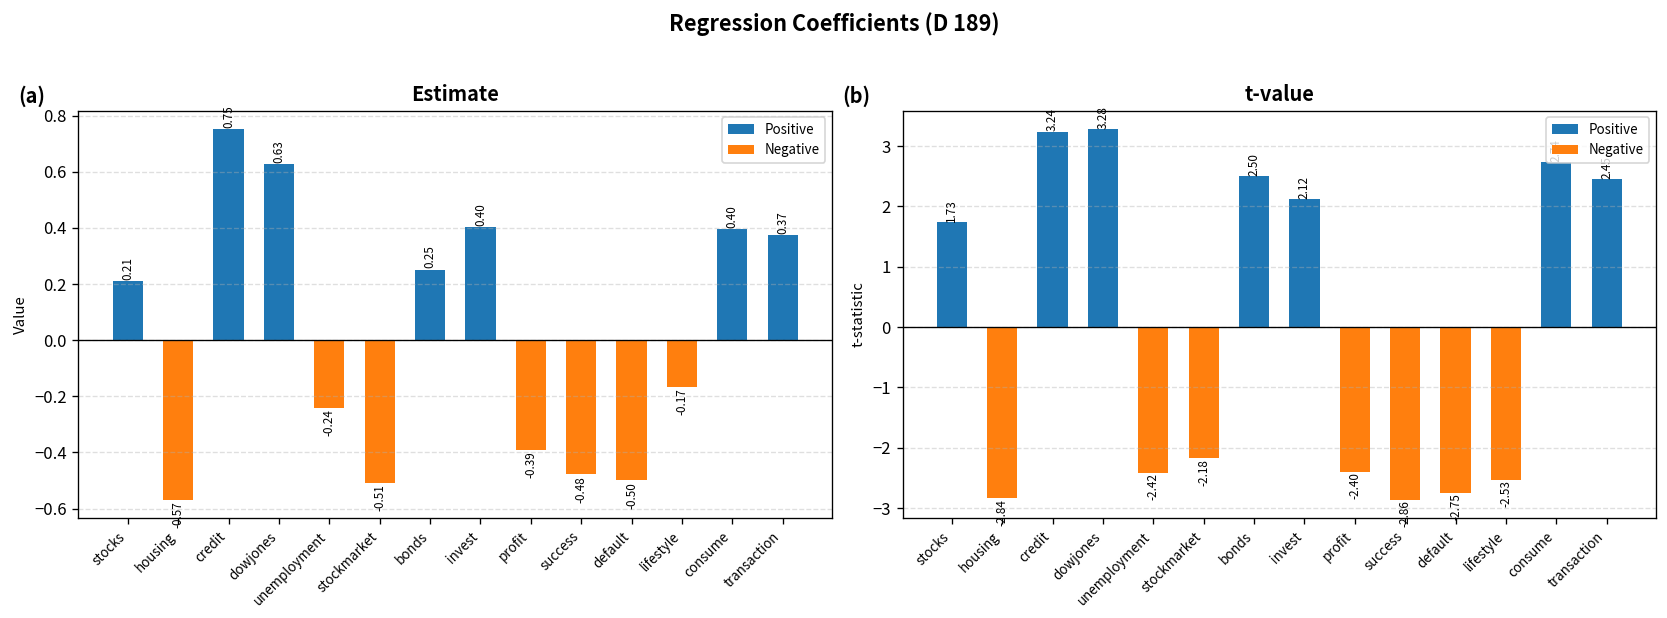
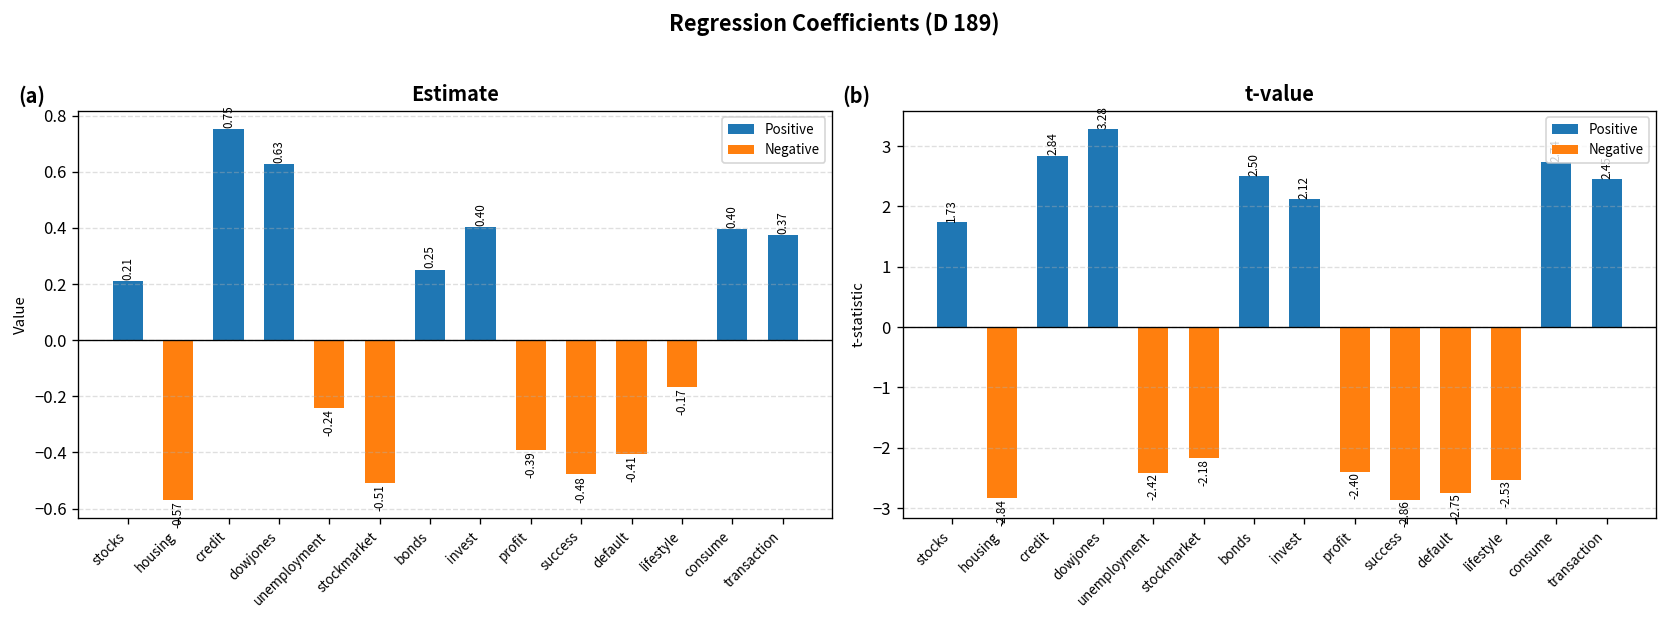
  {
    "Estimate": {
      "stocks": 0.21,
      "housing": -0.57,
      "credit": 0.75,
      "dowjones": 0.63,
      "unemployment": -0.24,
      "stockmarket": -0.51,
      "bonds": 0.25,
      "invest": 0.40,
      "profit": -0.39,
      "success": -0.48,
-     "default": -0.50,
+     "default": -0.41,
      "lifestyle": -0.17,
      "consume": 0.40,
      "transaction": 0.37
    },
    "t-value": {
      "stocks": 1.73,
      "housing": -2.84,
-     "credit": 3.24,
+     "credit": 2.84,
      "dowjones": 3.28,
      "unemployment": -2.42,
      "stockmarket": -2.18,
      "bonds": 2.50,
      "invest": 2.12,
      "profit": -2.40,
      "success": -2.86,
      "default": -2.75,
      "lifestyle": -2.53
    }
  }
